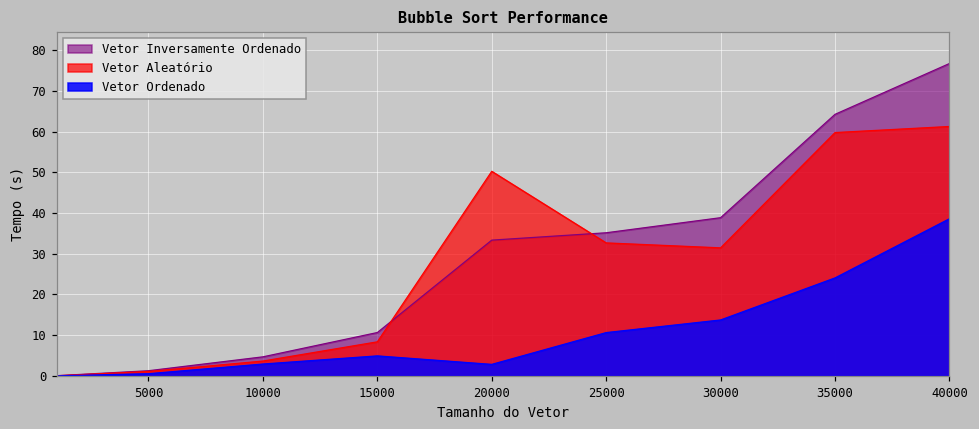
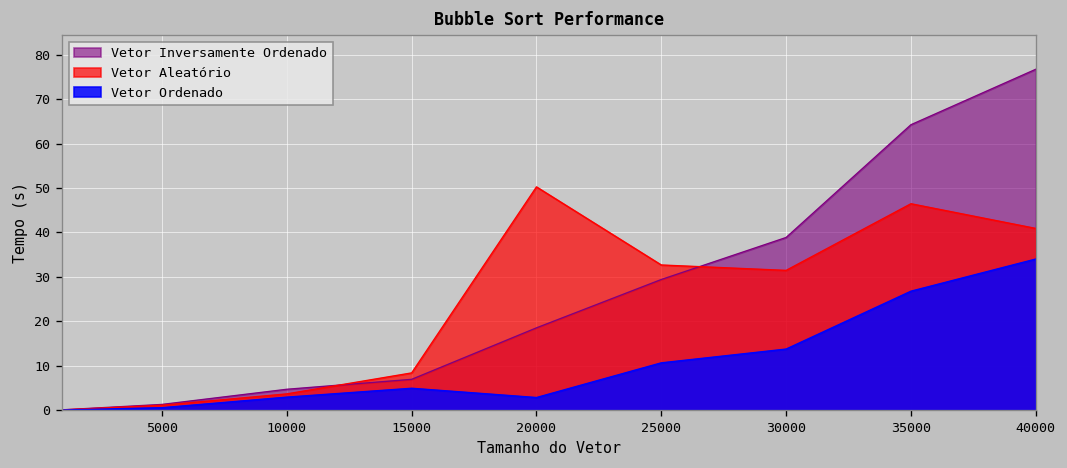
  {
    "Vetor Inversamente Ordenado": {
      "10000": 5,
-     "15000": 11,
-     "20000": 33,
-     "25000": 35,
+     "15000": 7,
+     "20000": 19,
+     "25000": 29,
      "30000": 39,
      "35000": 64,
      "40000": 77
    },
    "Vetor Aleatório": {
      "10000": 4,
      "15000": 8,
      "20000": 50,
      "25000": 33,
      "30000": 31,
-     "35000": 60,
-     "40000": 61
+     "35000": 46,
+     "40000": 41
    },
    "Vetor Ordenado": {
      "10000": 3,
      "15000": 5,
      "20000": 3,
      "25000": 11,
      "30000": 14,
-     "35000": 24,
-     "40000": 39
+     "35000": 27,
+     "40000": 34
    }
  }
